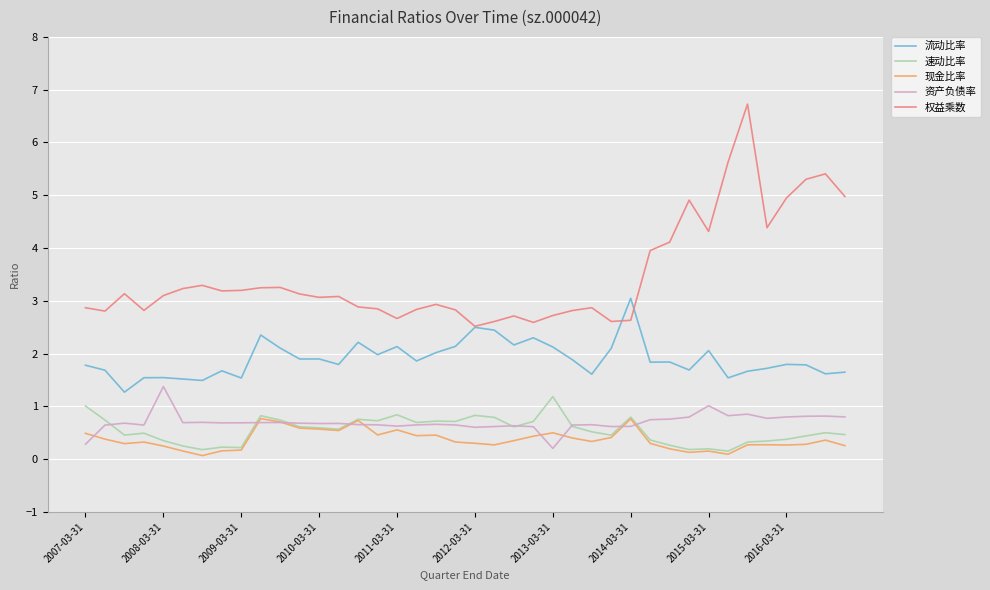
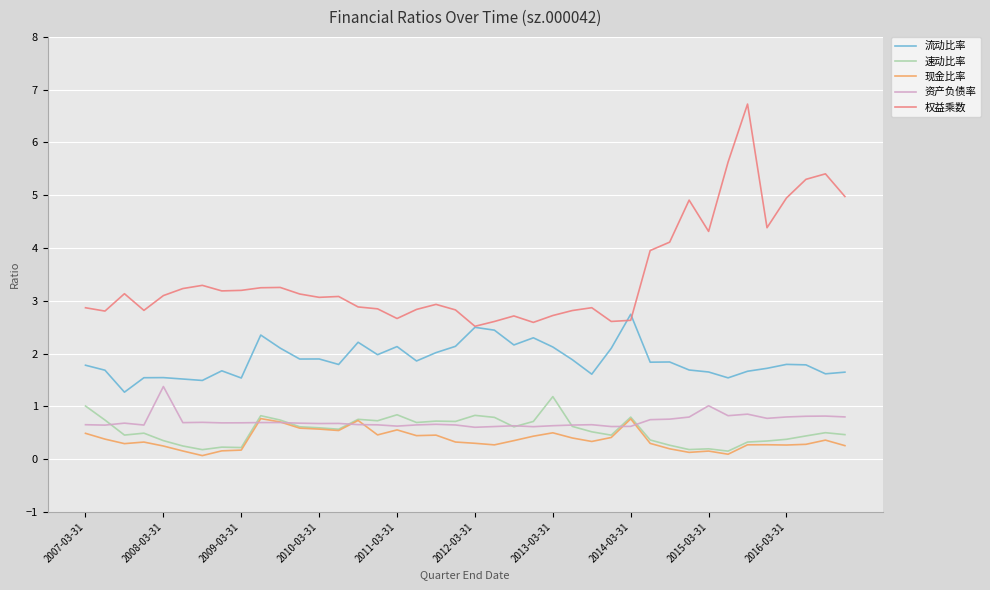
  {
    "流动比率": {
      "2007-03-31": 1.8,
      "2008-03-31": 1.5,
      "2009-03-31": 1.5,
      "2010-03-31": 1.9,
      "2011-03-31": 2.1,
      "2013-03-31": 2.1,
-     "2014-03-31": 3.0,
-     "2015-03-31": 2.1,
+     "2014-03-31": 2.7,
+     "2015-03-31": 1.7,
      "2016-03-31": 1.8
    },
    "速动比率": {
      "2007-03-31": 1.0,
      "2008-03-31": 0.3,
      "2011-03-31": 0.8,
      "2012-03-31": 0.8,
      "2013-03-31": 1.2,
      "2016-03-31": 0.4
    },
    "资产负债率": {
-     "2007-03-31": 0.3,
+     "2007-03-31": 0.7,
      "2008-03-31": 1.4,
      "2009-03-31": 0.7,
      "2010-03-31": 0.7,
      "2011-03-31": 0.6,
      "2012-03-31": 0.6,
-     "2013-03-31": 0.2,
+     "2013-03-31": 0.6,
      "2014-03-31": 0.6,
      "2015-03-31": 1.0,
      "2016-03-31": 0.8
    }
  }
